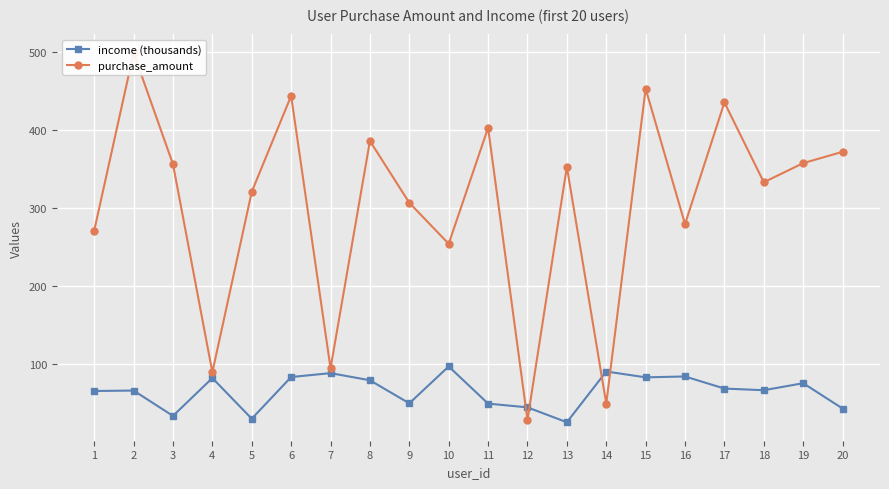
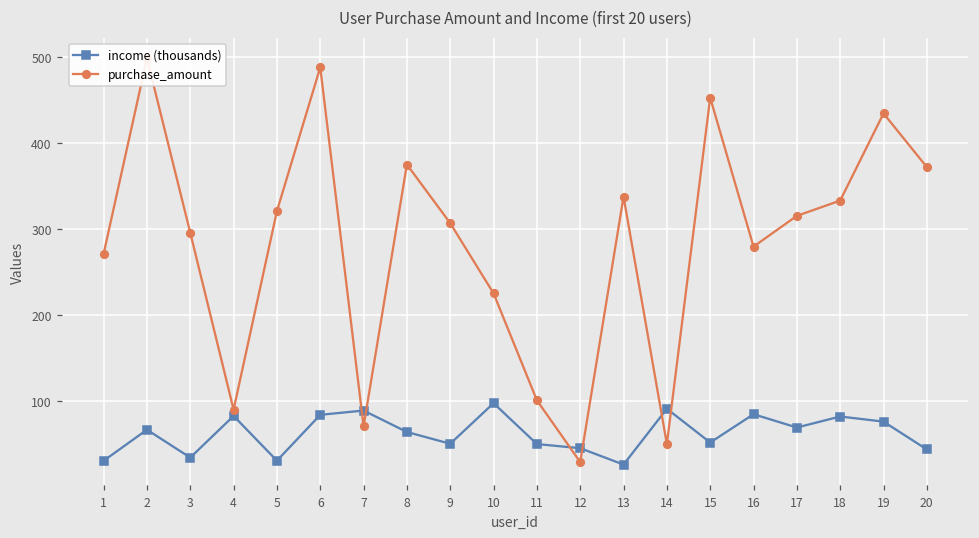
  {
    "income (thousands)": {
-     "1": 70,
+     "1": 30,
      "2": 70,
      "3": 30,
      "4": 80,
      "5": 30,
      "6": 80,
      "7": 90,
-     "8": 80,
+     "8": 60,
      "9": 50,
      "10": 100,
      "11": 50,
      "12": 40,
      "13": 30,
      "14": 90,
-     "15": 80,
+     "15": 50,
      "16": 80,
      "17": 70,
-     "18": 70,
+     "18": 80,
      "19": 80,
      "20": 40
    },
    "purchase_amount": {
      "1": 270,
-     "3": 360,
+     "3": 300,
      "4": 90,
      "5": 320,
-     "6": 440,
-     "7": 90,
-     "8": 390,
+     "6": 490,
+     "7": 70,
+     "8": 370,
      "9": 310,
-     "10": 250,
-     "11": 400,
+     "10": 220,
+     "11": 100,
      "12": 30,
-     "13": 350,
+     "13": 340,
      "14": 50,
      "15": 450,
      "16": 280,
-     "17": 440,
+     "17": 320,
      "18": 330,
-     "19": 360,
+     "19": 430,
      "20": 370
    }
  }
